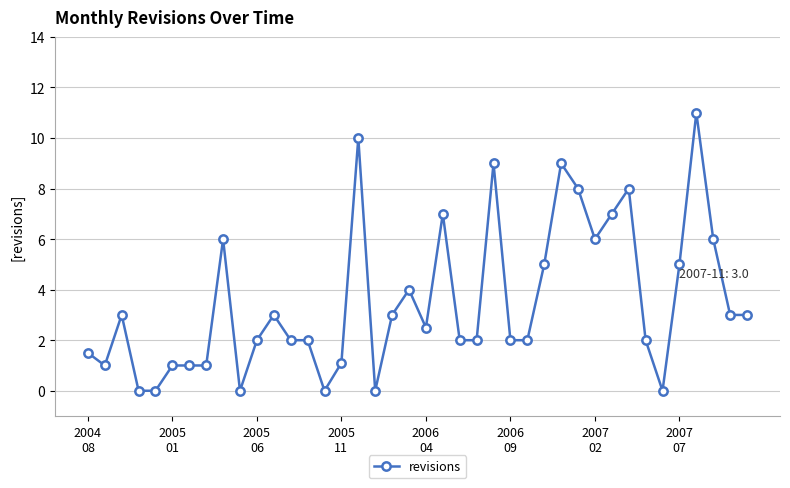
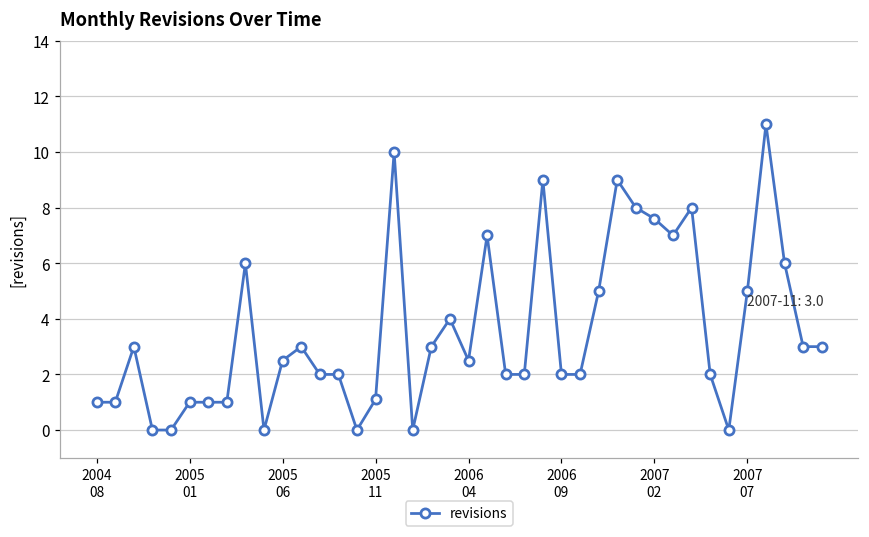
  {
-   "2004 08": 1.5,
+   "2004 08": 1.0,
    "2005 01": 1.0,
-   "2005 06": 2.0,
+   "2005 06": 2.5,
    "2005 11": 1.1,
    "2006 04": 2.5,
    "2006 09": 2.0,
-   "2007 02": 6.0
+   "2007 02": 7.6
  }
